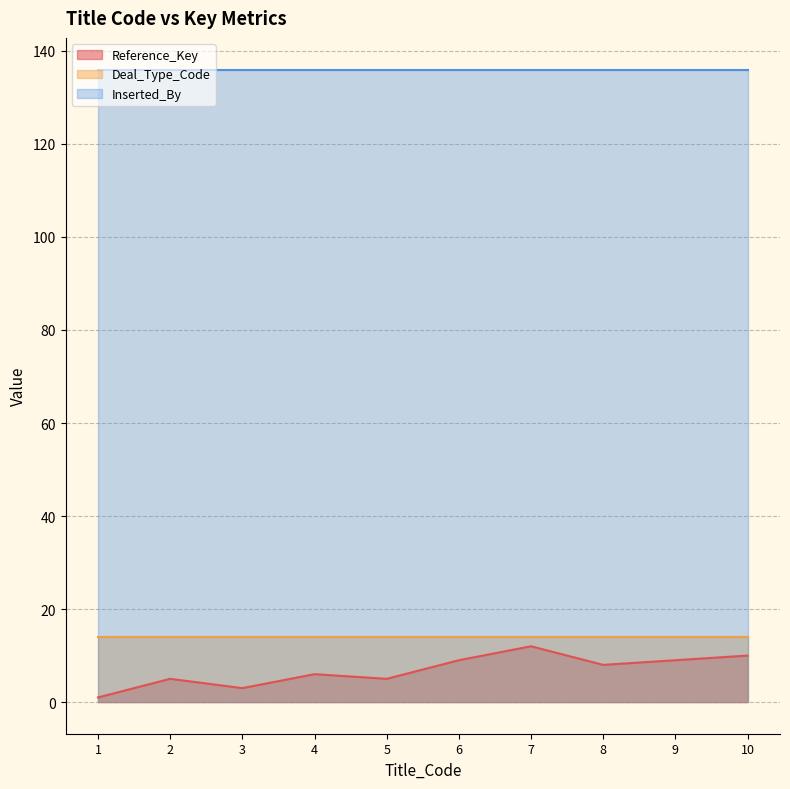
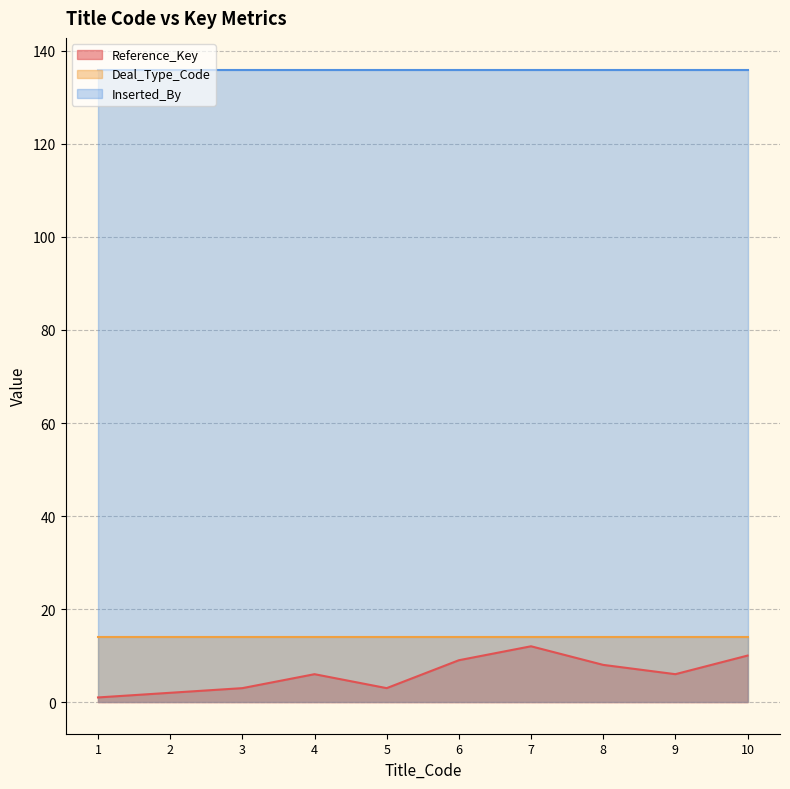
  {
    "Reference_Key": {
      "1": 1,
-     "2": 5,
+     "2": 2,
      "3": 3,
      "4": 6,
-     "5": 5,
+     "5": 3,
      "6": 9,
      "7": 12,
      "8": 8,
-     "9": 9,
+     "9": 6,
      "10": 10
    },
    "Deal_Type_Code": {
      "1": 14,
      "2": 14,
      "3": 14,
      "4": 14,
      "5": 14,
      "6": 14,
      "7": 14,
      "8": 14,
      "9": 14,
      "10": 14
    },
    "Inserted_By": {
      "3": 136,
      "4": 136,
      "5": 136,
      "6": 136,
      "7": 136,
      "8": 136,
      "9": 136,
      "10": 136
    }
  }
